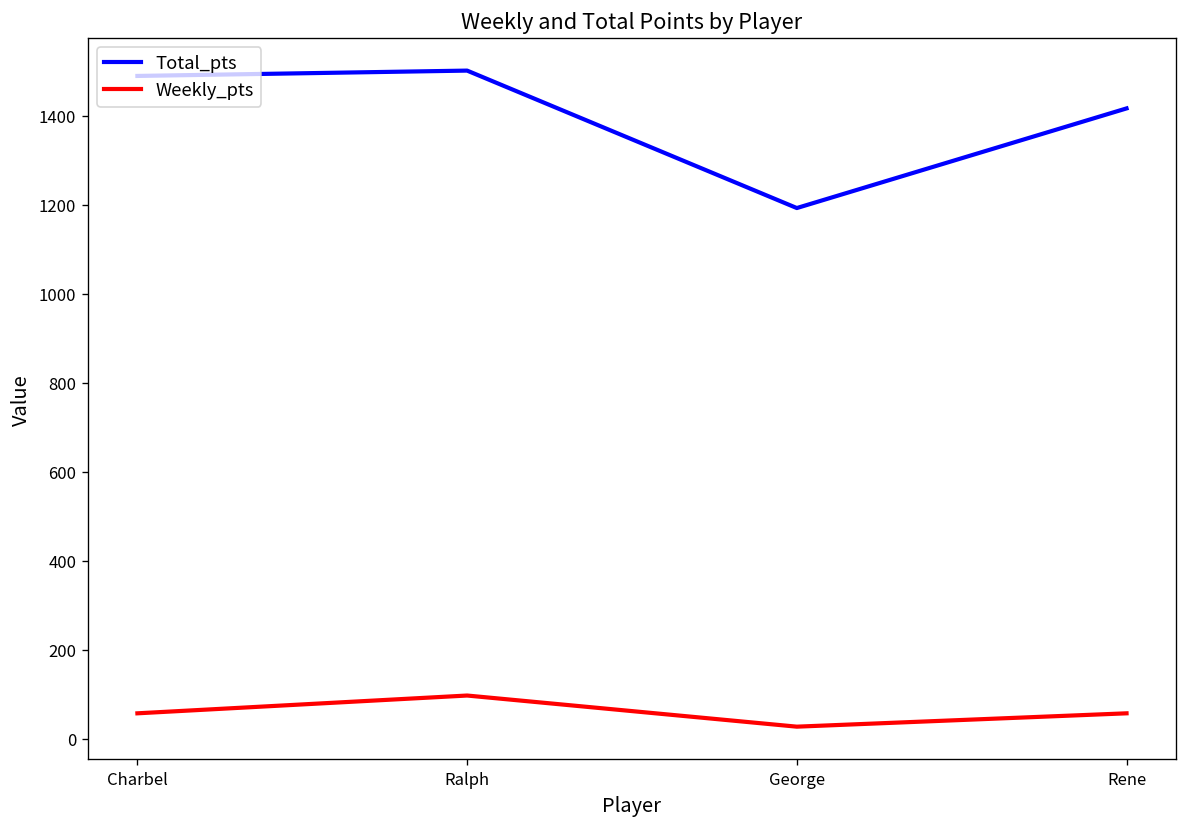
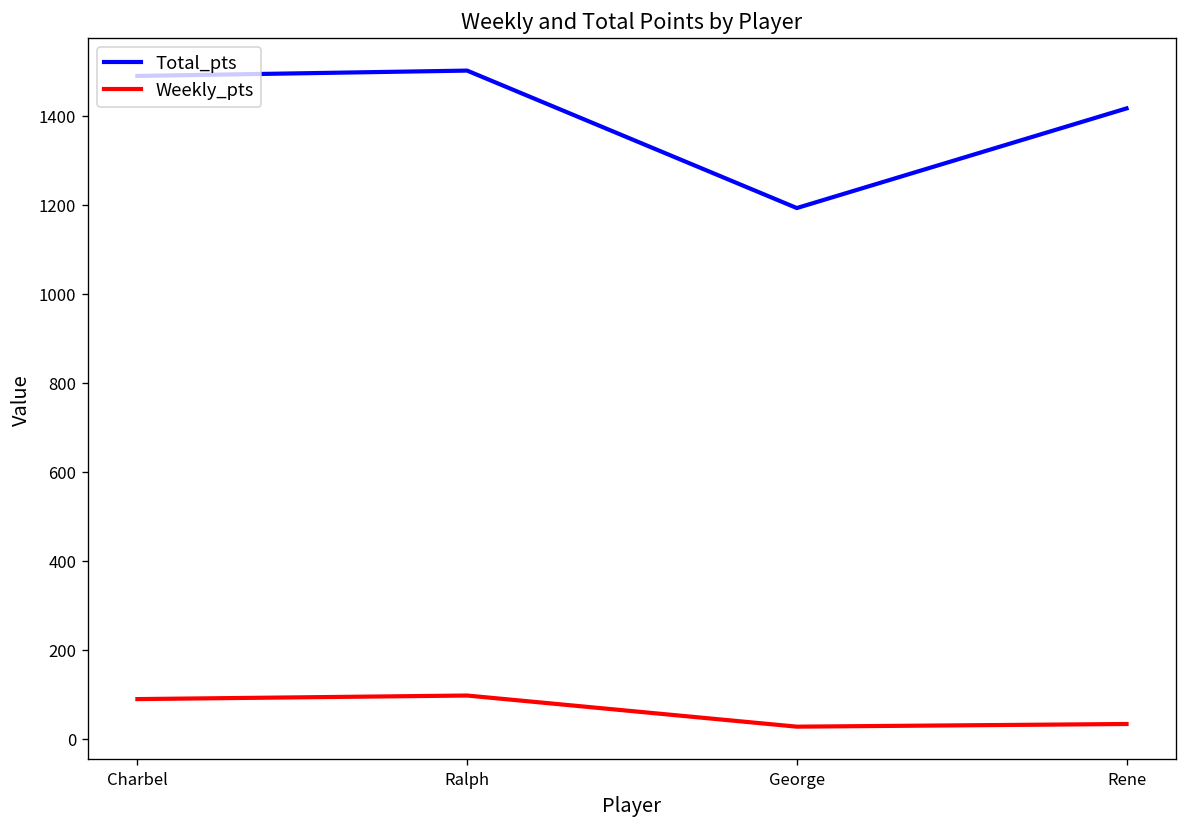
  {
    "Total_pts": {
      "Ralph": 1500,
      "George": 1190,
      "Rene": 1420
    },
    "Weekly_pts": {
-     "Charbel": 60,
+     "Charbel": 90,
      "Ralph": 100,
      "George": 30,
-     "Rene": 60
+     "Rene": 30
    }
  }
